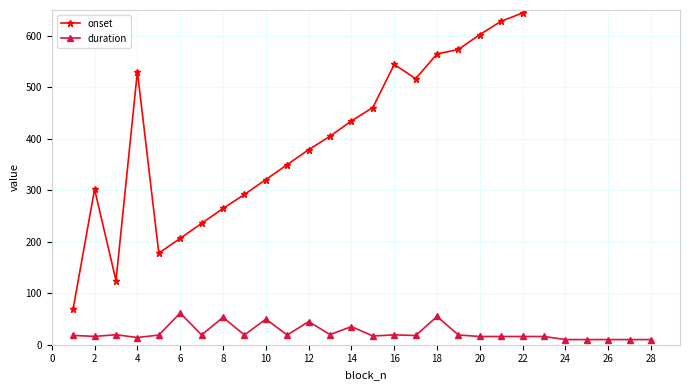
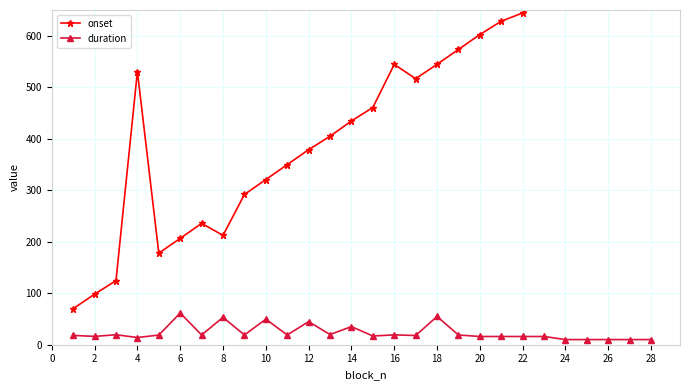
  {
    "onset": {
-     "2": 300,
+     "2": 100,
      "4": 530,
      "6": 210,
-     "8": 260,
+     "8": 210,
      "10": 320,
      "12": 380,
      "14": 430,
      "16": 540,
-     "18": 560,
+     "18": 540,
      "20": 600,
      "22": 640
    },
    "duration": {
      "2": 20,
      "4": 10,
      "6": 60,
      "8": 50,
      "10": 50,
      "12": 40,
      "14": 40,
      "16": 20,
      "18": 50,
      "20": 20,
      "22": 20,
      "24": 10,
      "26": 10,
      "28": 10
    }
  }
